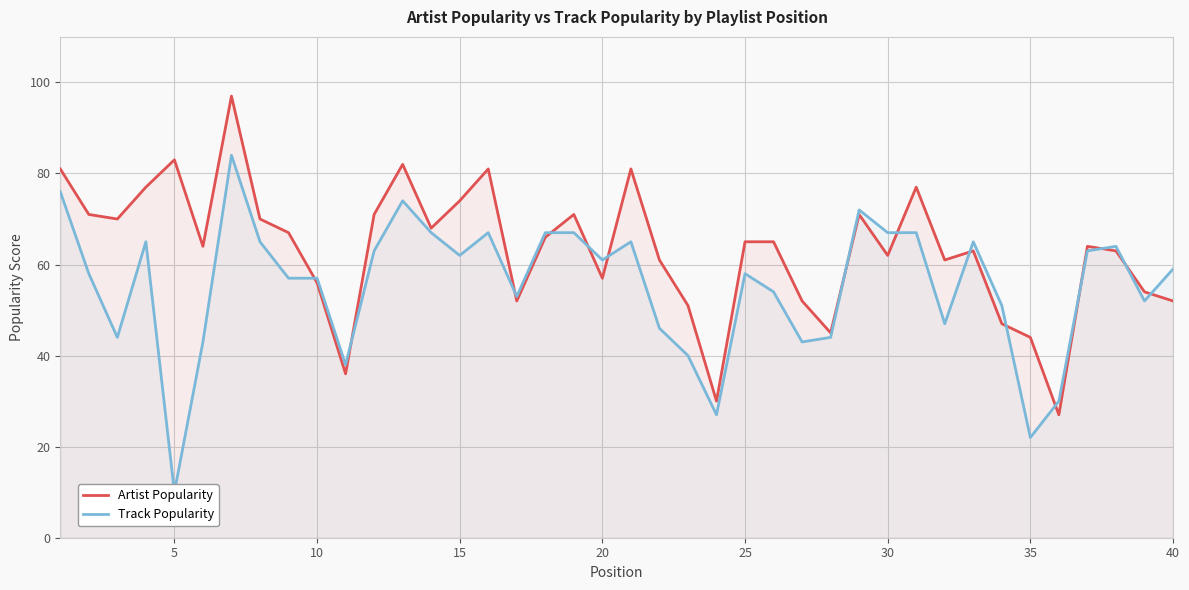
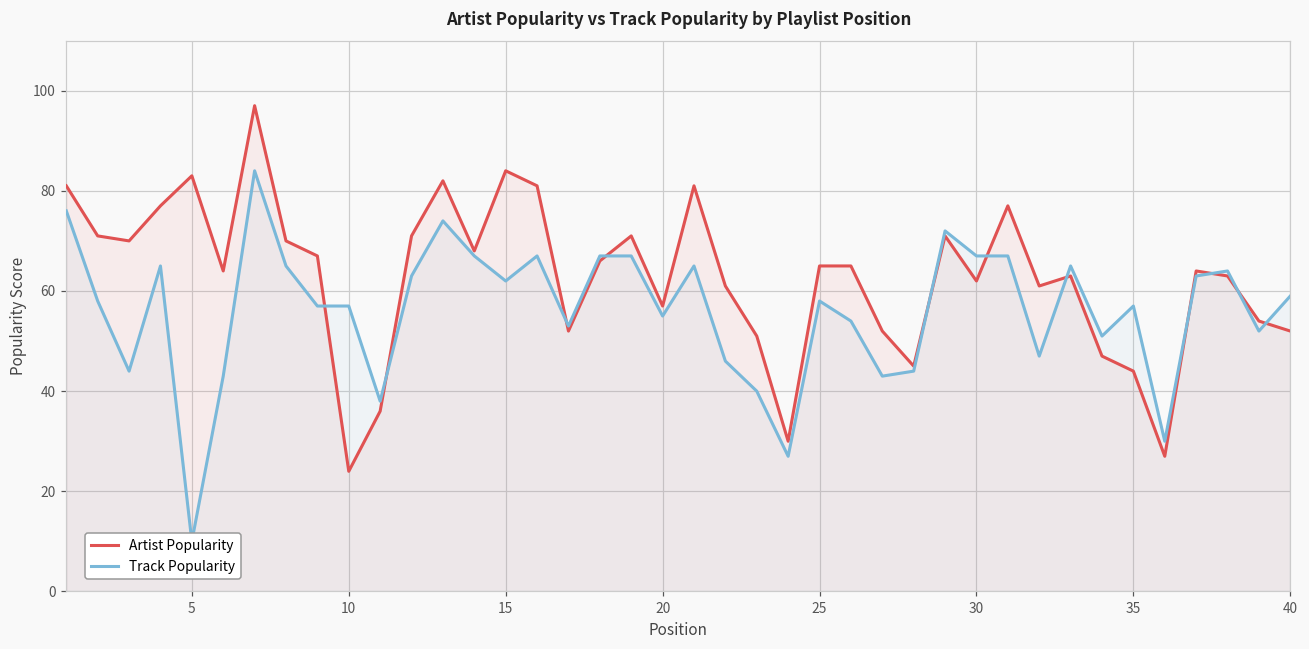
  {
    "Artist Popularity": {
      "5": 83,
-     "10": 56,
-     "15": 74,
+     "10": 24,
+     "15": 84,
      "20": 57,
      "25": 65,
      "30": 62,
      "35": 44,
      "40": 52
    },
    "Track Popularity": {
      "10": 57,
      "15": 62,
-     "20": 61,
+     "20": 55,
      "25": 58,
      "30": 67,
-     "35": 22,
+     "35": 57,
      "40": 59
    }
  }
